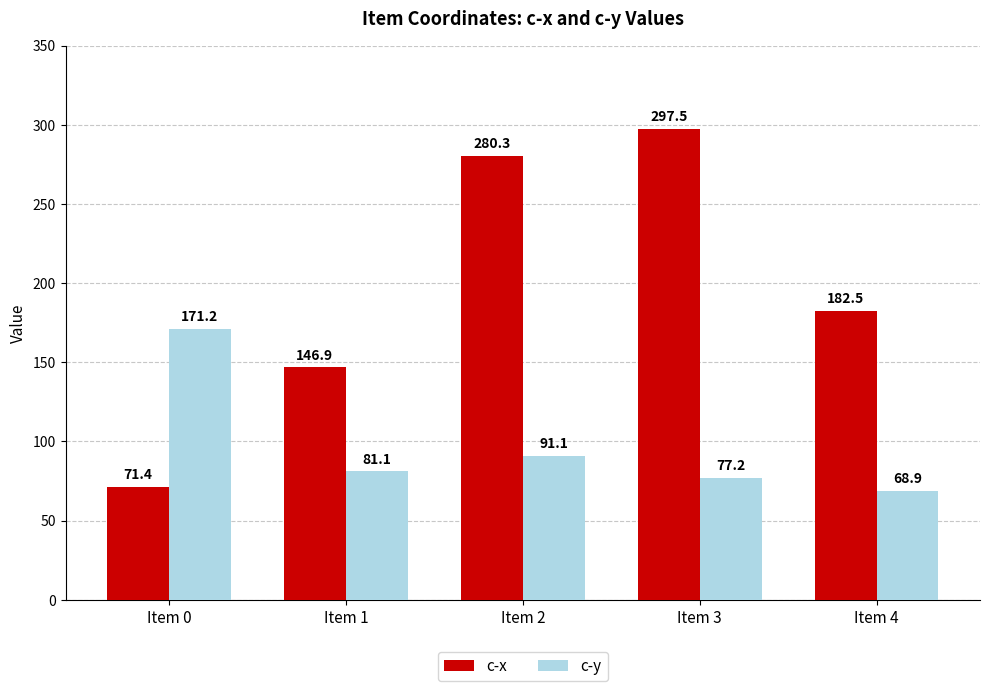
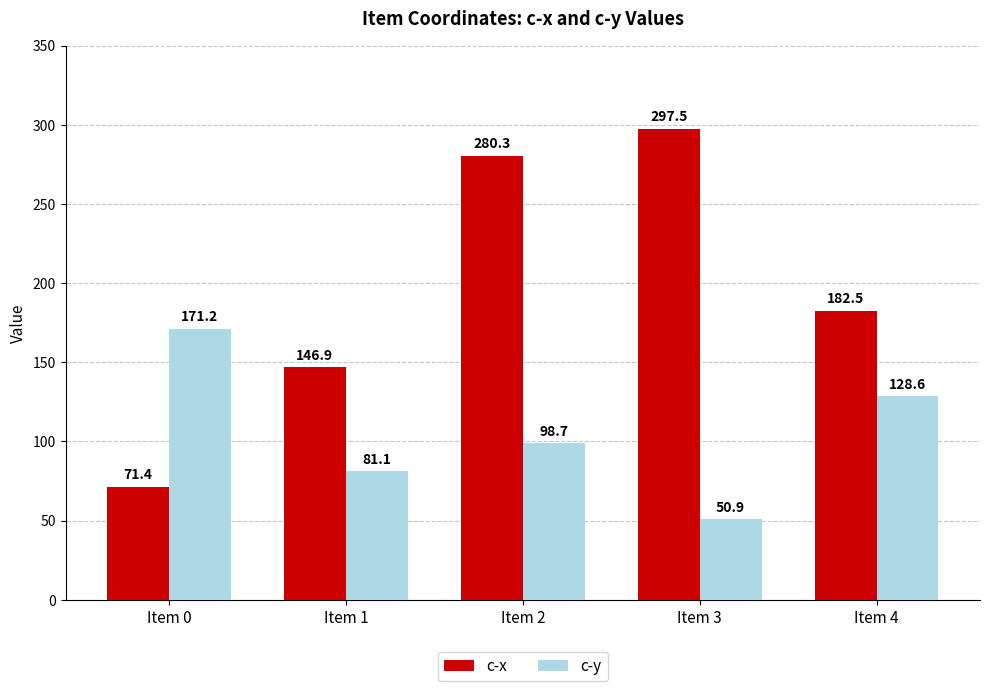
  {
    "c-x": {
      "Item 0": 71.4,
      "Item 1": 146.9,
      "Item 2": 280.3,
      "Item 3": 297.5,
      "Item 4": 182.5
    },
    "c-y": {
      "Item 0": 171.2,
      "Item 1": 81.1,
-     "Item 2": 91.1,
-     "Item 3": 77.2,
-     "Item 4": 68.9
+     "Item 2": 98.7,
+     "Item 3": 50.9,
+     "Item 4": 128.6
    }
  }
